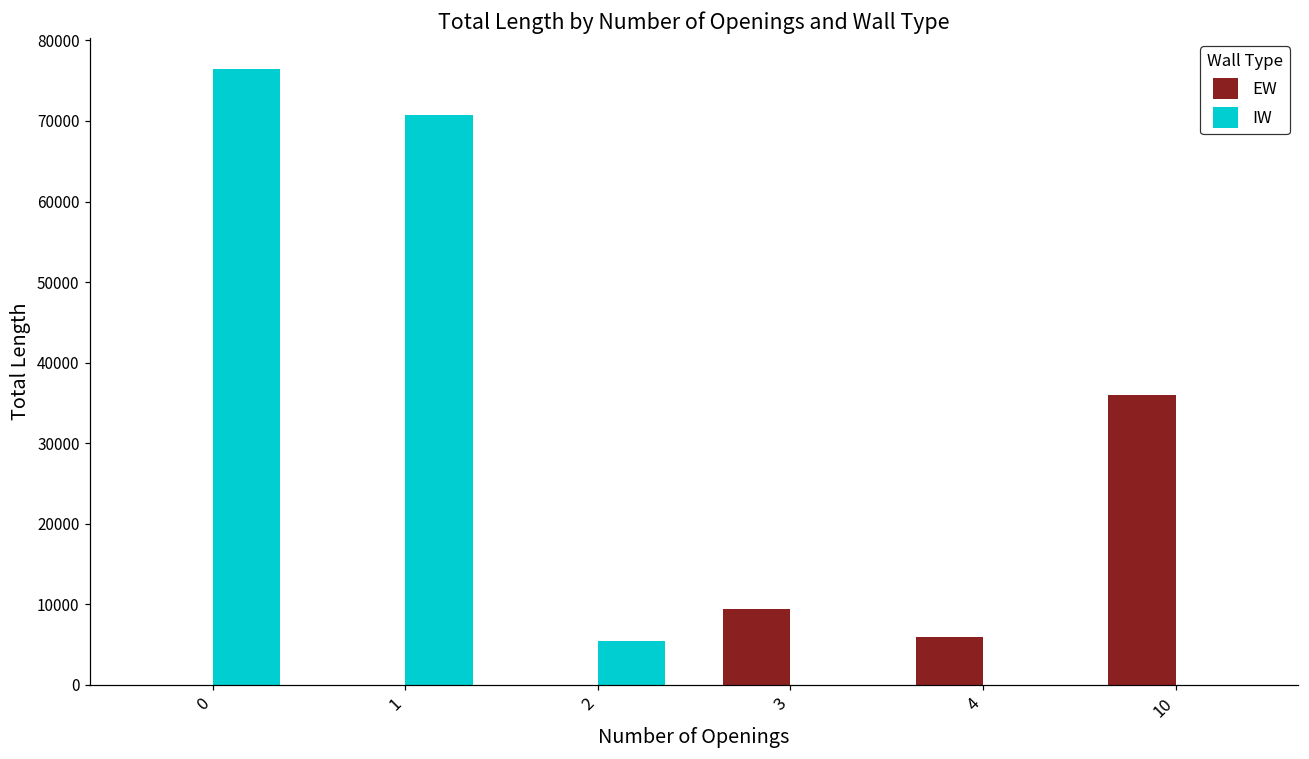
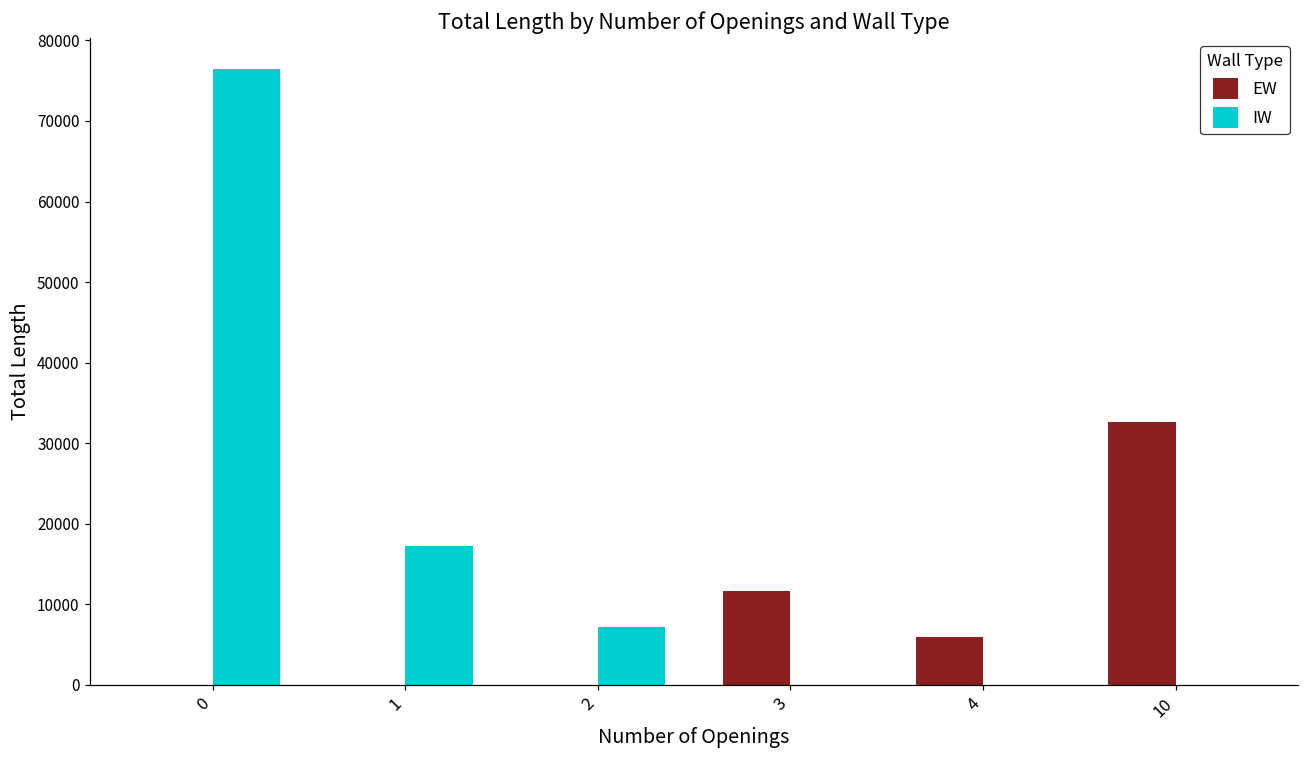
  {
    "EW": {
      "0": 0,
      "1": 0,
      "2": 0,
-     "3": 9000,
+     "3": 12000,
      "4": 6000,
-     "10": 36000
+     "10": 33000
    },
    "IW": {
      "0": 77000,
-     "1": 71000,
-     "2": 5000,
+     "1": 17000,
+     "2": 7000,
      "3": 0,
      "4": 0,
      "10": 0
    }
  }
